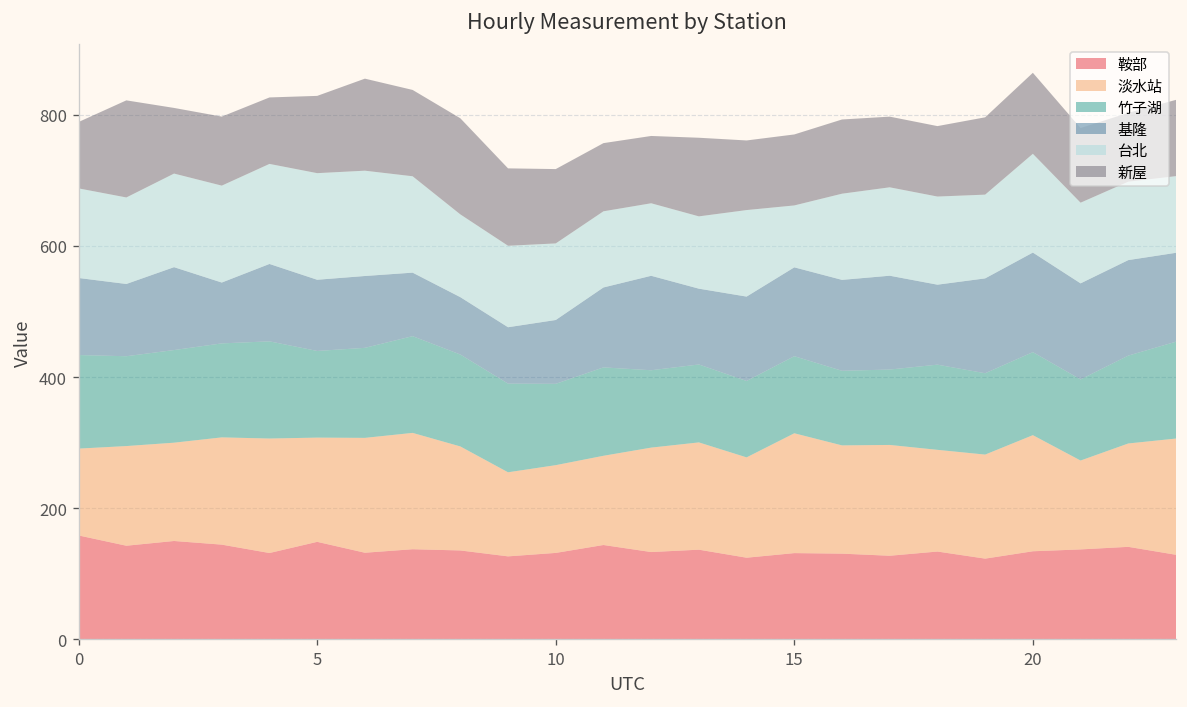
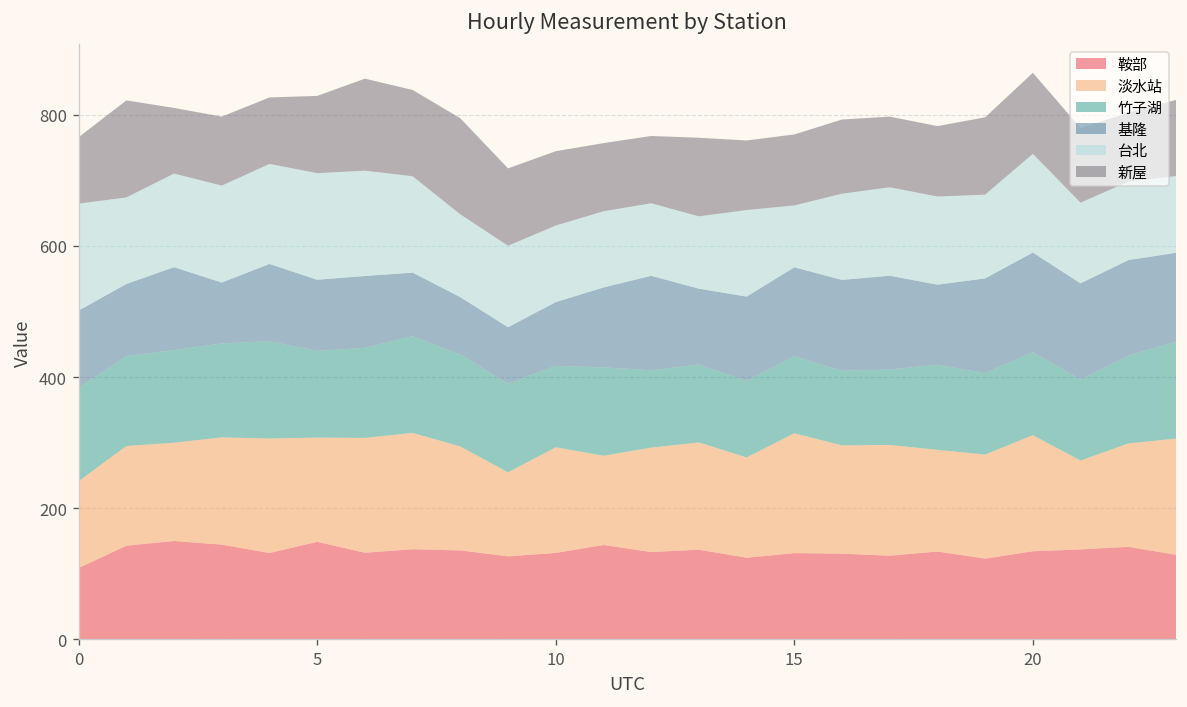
  {
    "鞍部": {
-     "0": 160,
+     "0": 110,
      "5": 150,
      "10": 130,
      "15": 130,
      "20": 130
    },
    "淡水站": {
      "0": 130,
      "5": 160,
-     "10": 130,
+     "10": 160,
      "15": 180,
      "20": 180
    },
    "台北": {
-     "0": 140,
+     "0": 160,
      "5": 160,
      "10": 120,
      "15": 90,
      "20": 150
    }
  }
